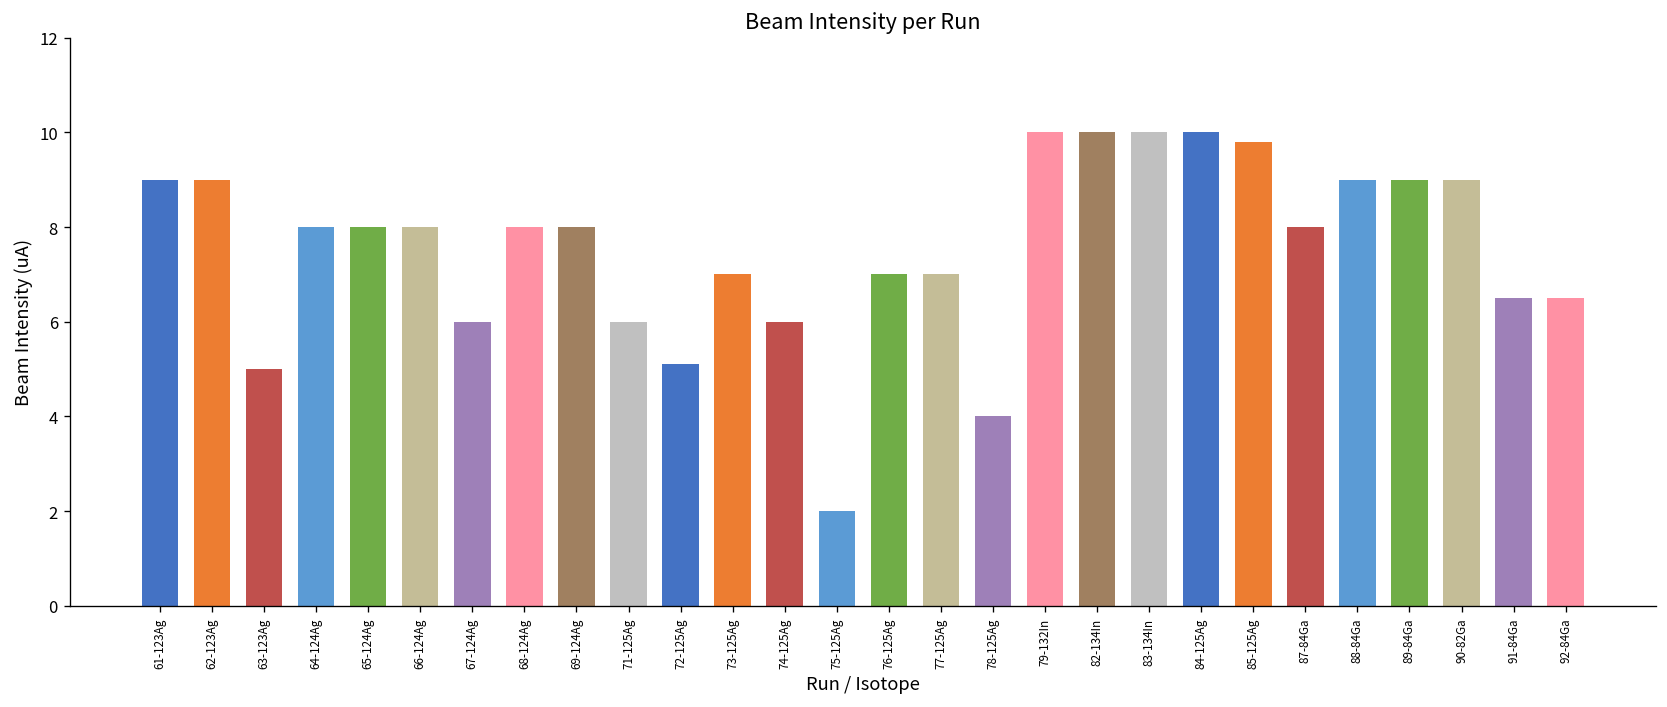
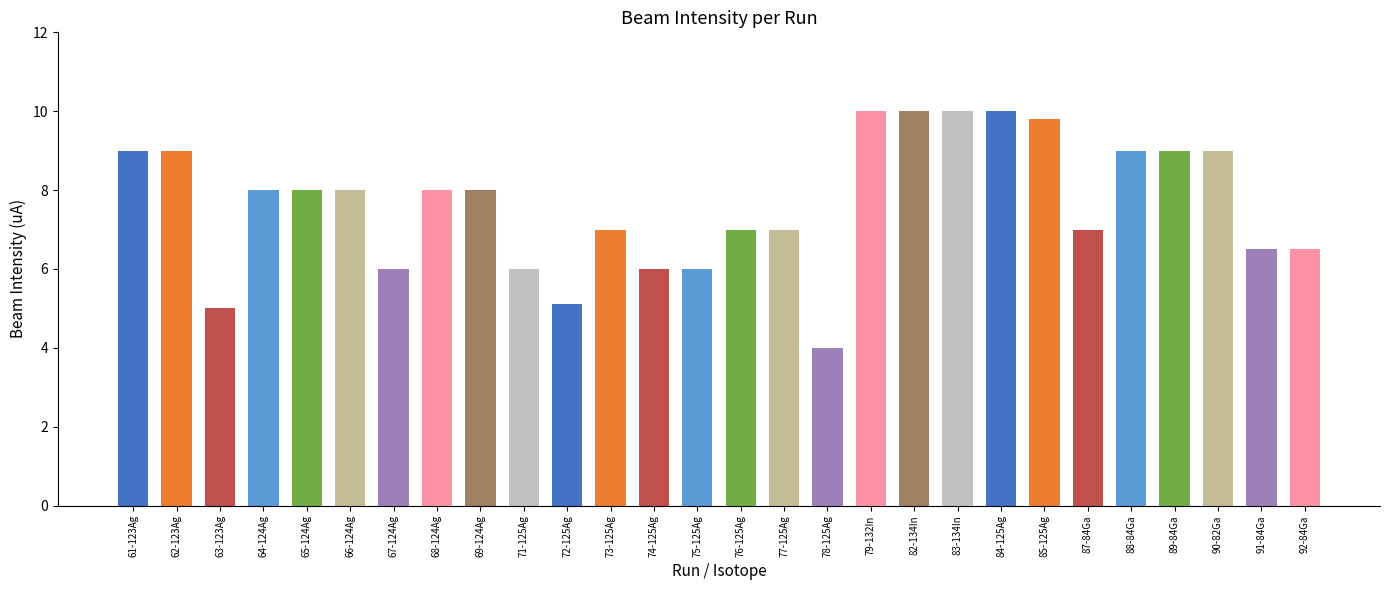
  {
    "61-123Ag": 9,
    "62-123Ag": 9,
    "63-123Ag": 5,
    "64-124Ag": 8,
    "65-124Ag": 8,
    "66-124Ag": 8,
    "67-124Ag": 6,
    "68-124Ag": 8,
    "69-124Ag": 8,
    "71-125Ag": 6,
    "72-125Ag": 5.1,
    "73-125Ag": 7,
    "74-125Ag": 6,
-   "75-125Ag": 2,
+   "75-125Ag": 6,
    "76-125Ag": 7,
    "77-125Ag": 7,
    "78-125Ag": 4,
    "79-132In": 10,
    "82-134In": 10,
    "83-134In": 10,
    "84-125Ag": 10,
    "85-125Ag": 9.8,
-   "87-84Ga": 8,
+   "87-84Ga": 7,
    "88-84Ga": 9,
    "89-84Ga": 9,
    "90-82Ga": 9,
    "91-84Ga": 6.5,
    "92-84Ga": 6.5
  }
